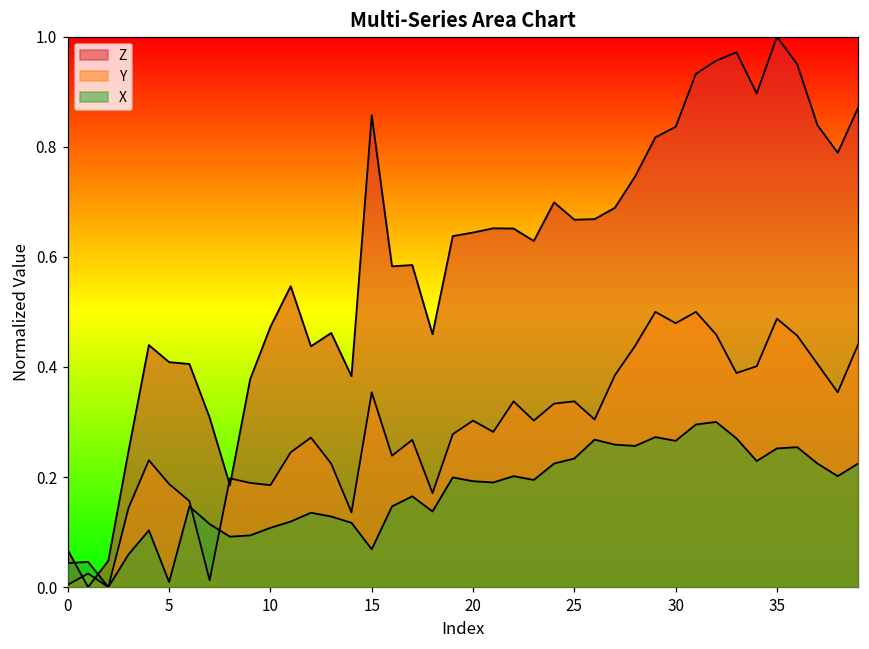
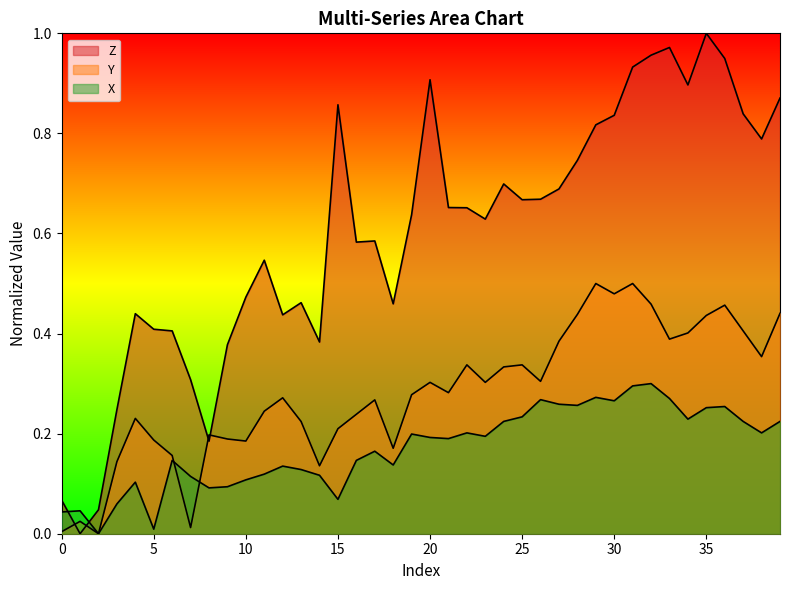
  {
    "Z": {
      "0": 0.07,
      "5": 0.41,
      "10": 0.47,
      "15": 0.86,
-     "20": 0.64,
+     "20": 0.91,
      "25": 0.67,
      "30": 0.84,
      "35": 1.00
    },
    "Y": {
      "0": 0.00,
      "5": 0.19,
      "10": 0.19,
-     "15": 0.35,
+     "15": 0.21,
      "20": 0.30,
      "25": 0.34,
      "30": 0.48,
-     "35": 0.49
+     "35": 0.44
    },
    "X": {
      "0": 0.04,
      "5": 0.01,
      "10": 0.11,
      "15": 0.07,
      "20": 0.19,
      "25": 0.23,
      "30": 0.27,
      "35": 0.25
    }
  }
